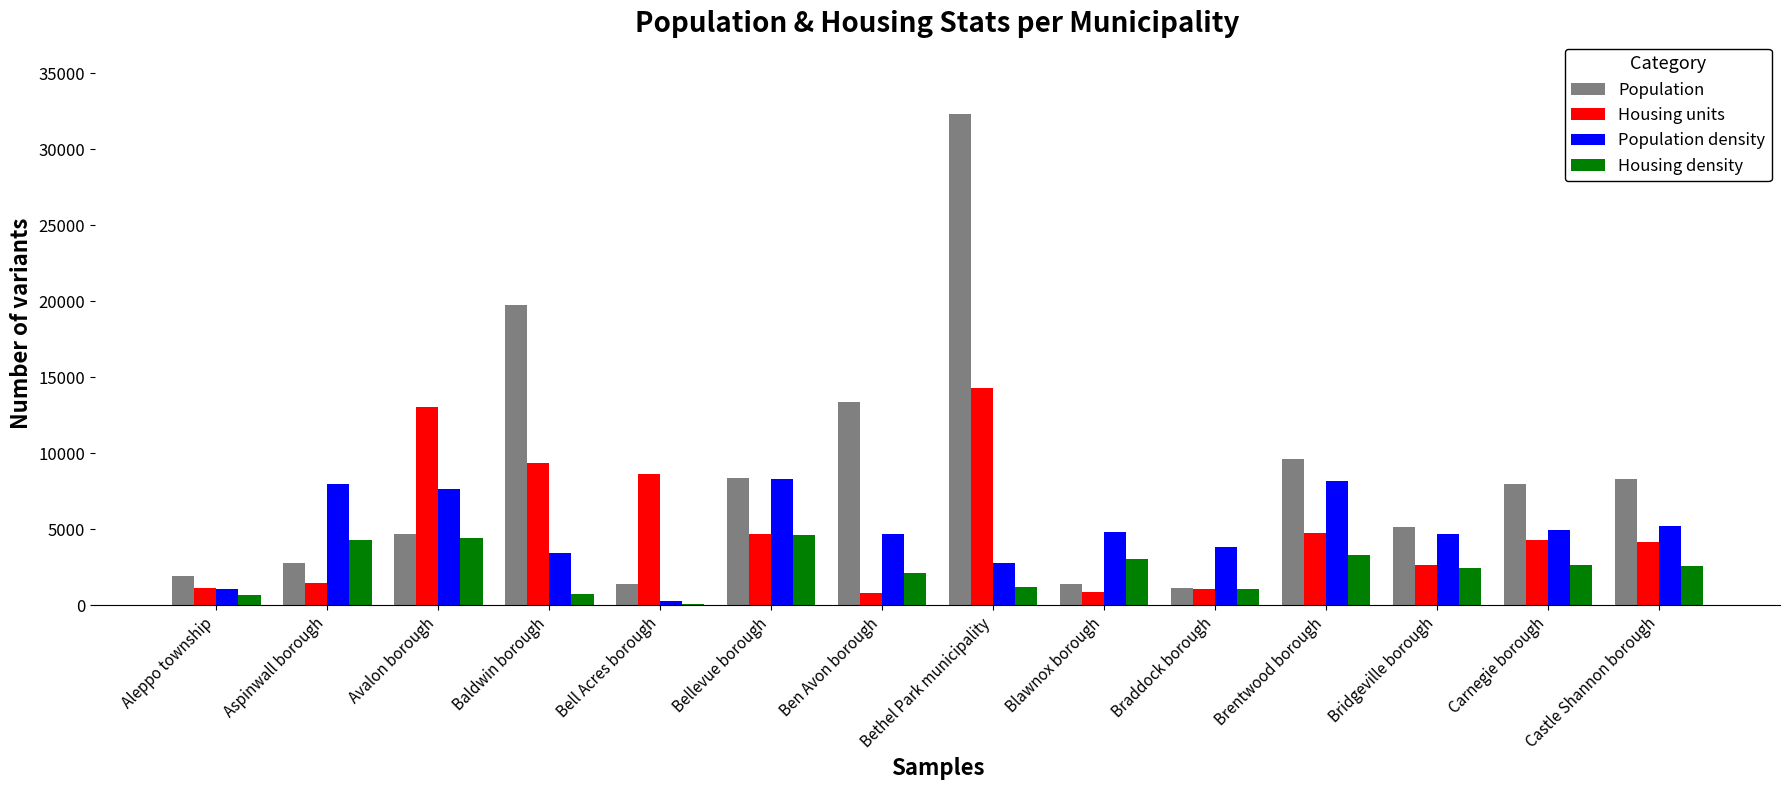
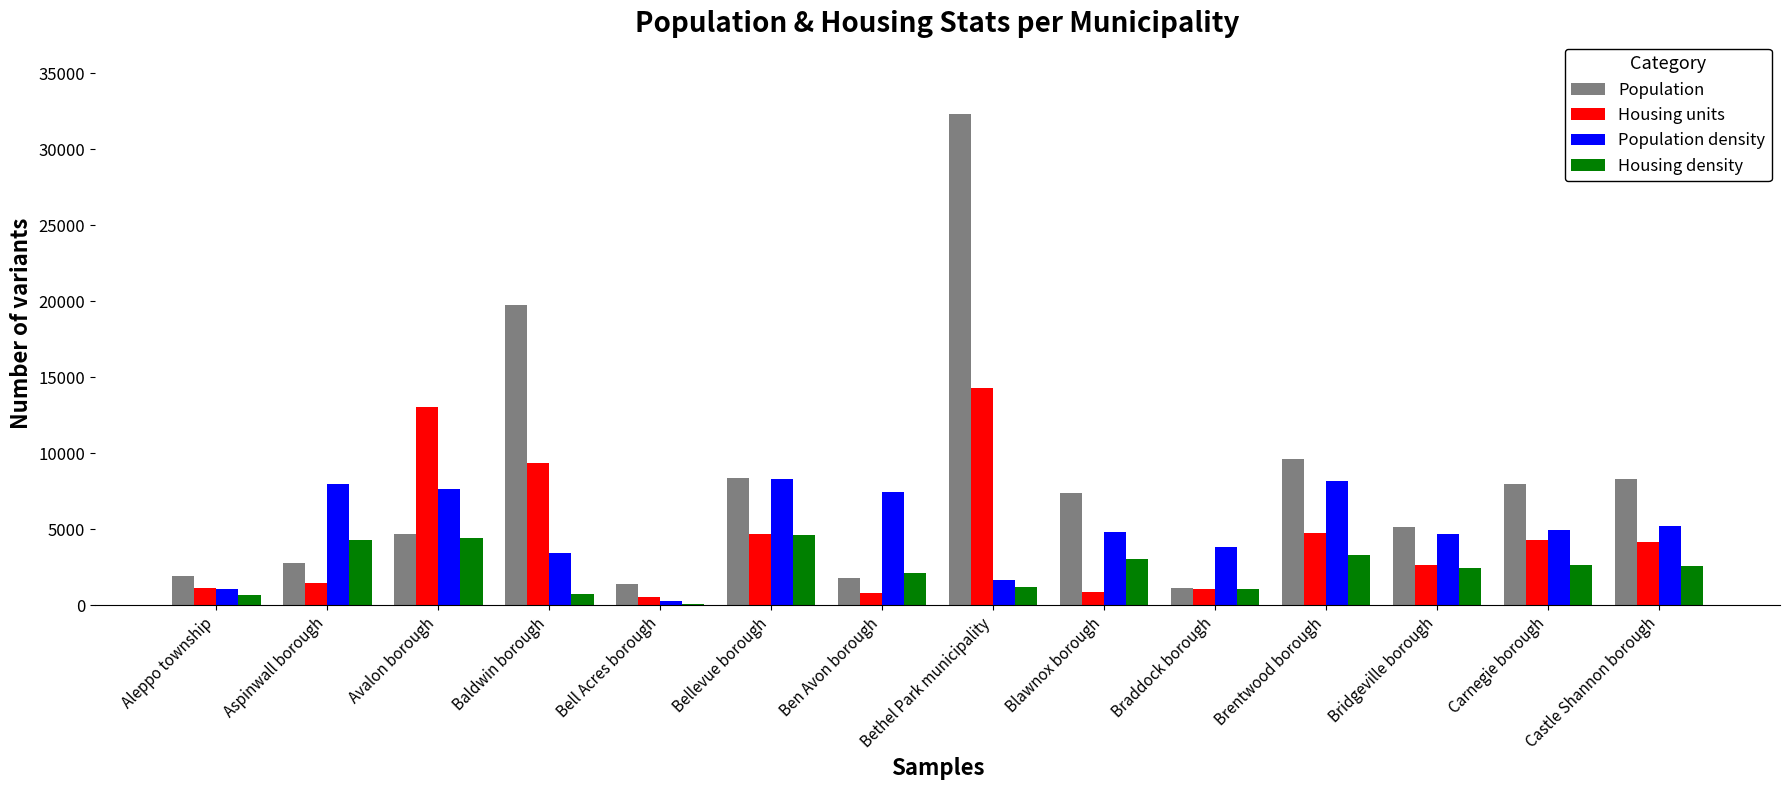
  {
    "Population": {
      "Aleppo township": 1900,
      "Aspinwall borough": 2800,
      "Avalon borough": 4700,
      "Baldwin borough": 19800,
      "Bell Acres borough": 1400,
      "Bellevue borough": 8400,
-     "Ben Avon borough": 13400,
+     "Ben Avon borough": 1800,
      "Bethel Park municipality": 32300,
-     "Blawnox borough": 1400,
+     "Blawnox borough": 7400,
      "Braddock borough": 1200,
      "Brentwood borough": 9600,
      "Bridgeville borough": 5100,
      "Carnegie borough": 8000,
      "Castle Shannon borough": 8300
    },
    "Housing units": {
      "Aleppo township": 1200,
      "Aspinwall borough": 1500,
      "Avalon borough": 13100,
      "Baldwin borough": 9300,
-     "Bell Acres borough": 8600,
+     "Bell Acres borough": 600,
      "Bellevue borough": 4700,
      "Ben Avon borough": 800,
      "Bethel Park municipality": 14300,
      "Blawnox borough": 900,
      "Braddock borough": 1100,
      "Brentwood borough": 4800,
      "Bridgeville borough": 2700,
      "Carnegie borough": 4300,
      "Castle Shannon borough": 4100
    },
    "Population density": {
      "Aleppo township": 1100,
      "Aspinwall borough": 8000,
      "Avalon borough": 7600,
      "Baldwin borough": 3400,
      "Bell Acres borough": 300,
      "Bellevue borough": 8300,
-     "Ben Avon borough": 4700,
-     "Bethel Park municipality": 2800,
+     "Ben Avon borough": 7400,
+     "Bethel Park municipality": 1700,
      "Blawnox borough": 4800,
      "Braddock borough": 3800,
      "Brentwood borough": 8200,
      "Bridgeville borough": 4700,
      "Carnegie borough": 4900,
      "Castle Shannon borough": 5200
    },
    "Housing density": {
      "Aleppo township": 700,
      "Aspinwall borough": 4300,
      "Avalon borough": 4400,
      "Baldwin borough": 700,
      "Bellevue borough": 4700,
      "Ben Avon borough": 2100,
      "Bethel Park municipality": 1200,
      "Blawnox borough": 3000,
      "Braddock borough": 1100,
      "Brentwood borough": 3300,
      "Bridgeville borough": 2400,
      "Carnegie borough": 2700,
      "Castle Shannon borough": 2600
    }
  }
